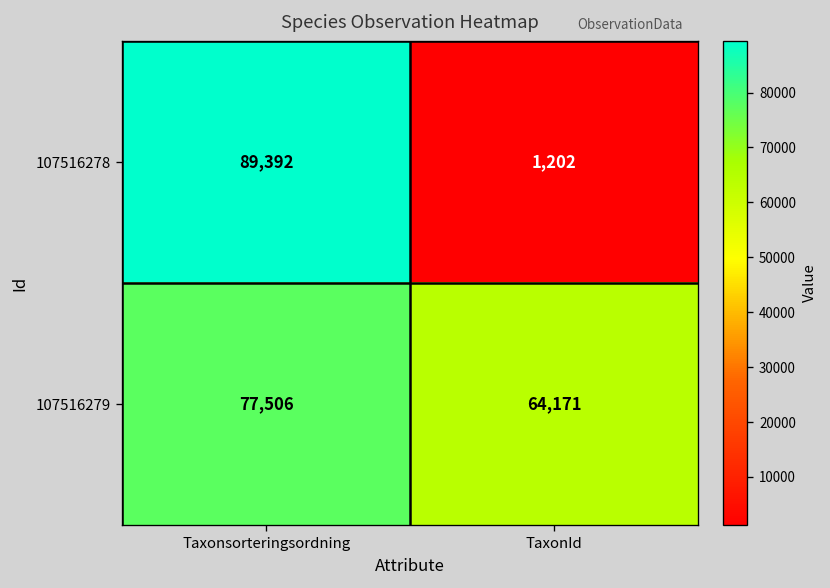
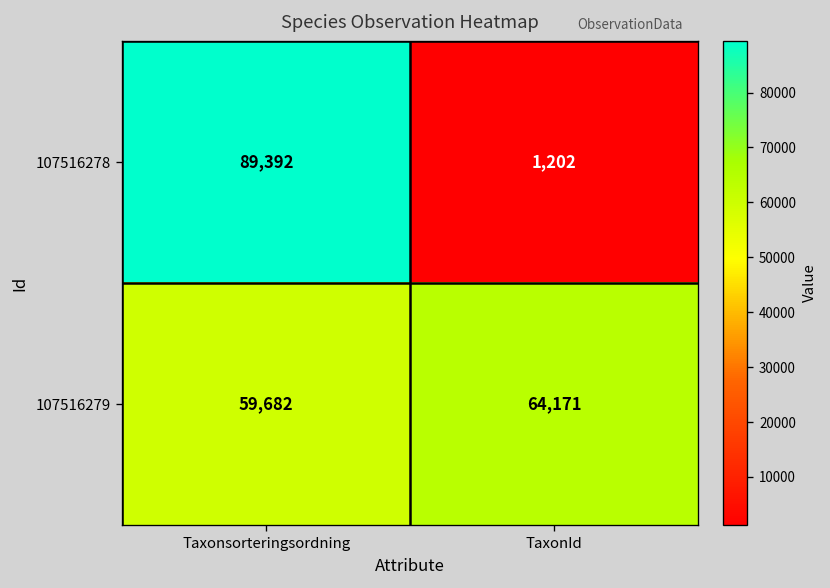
  {
    "107516278": {
      "Taxonsorteringsordning": "89,392",
      "TaxonId": "1,202"
    },
    "107516279": {
-     "Taxonsorteringsordning": "77,506",
+     "Taxonsorteringsordning": "59,682",
      "TaxonId": "64,171"
    }
  }
